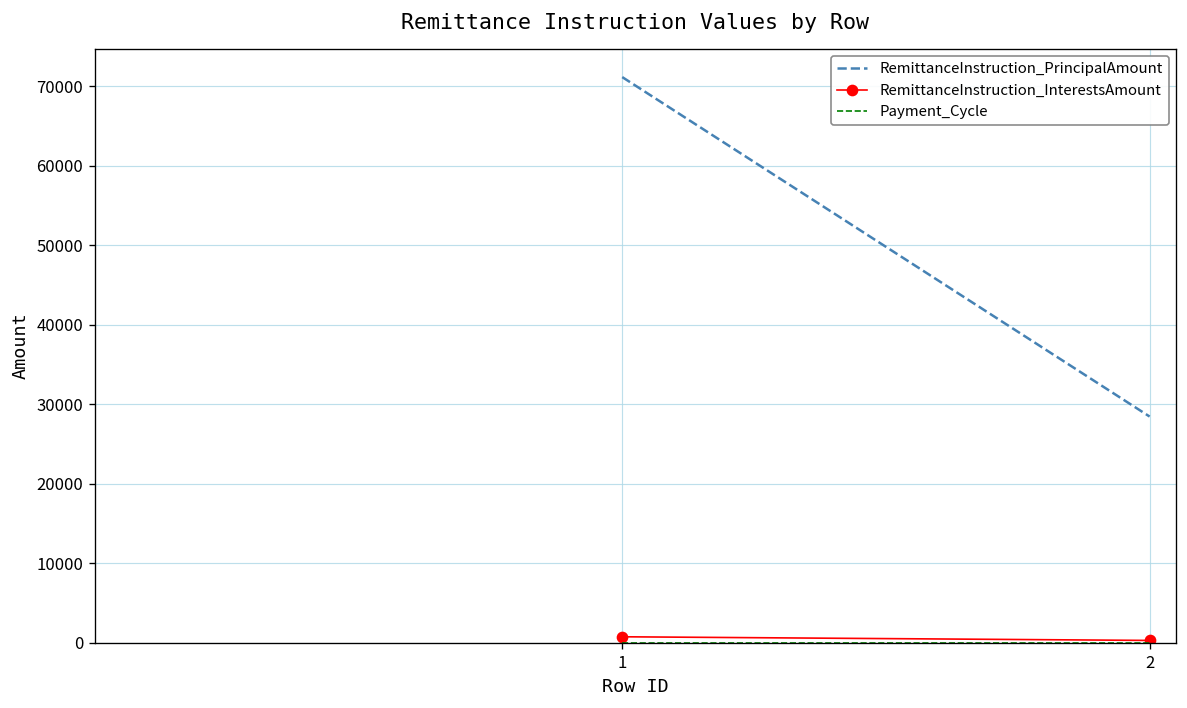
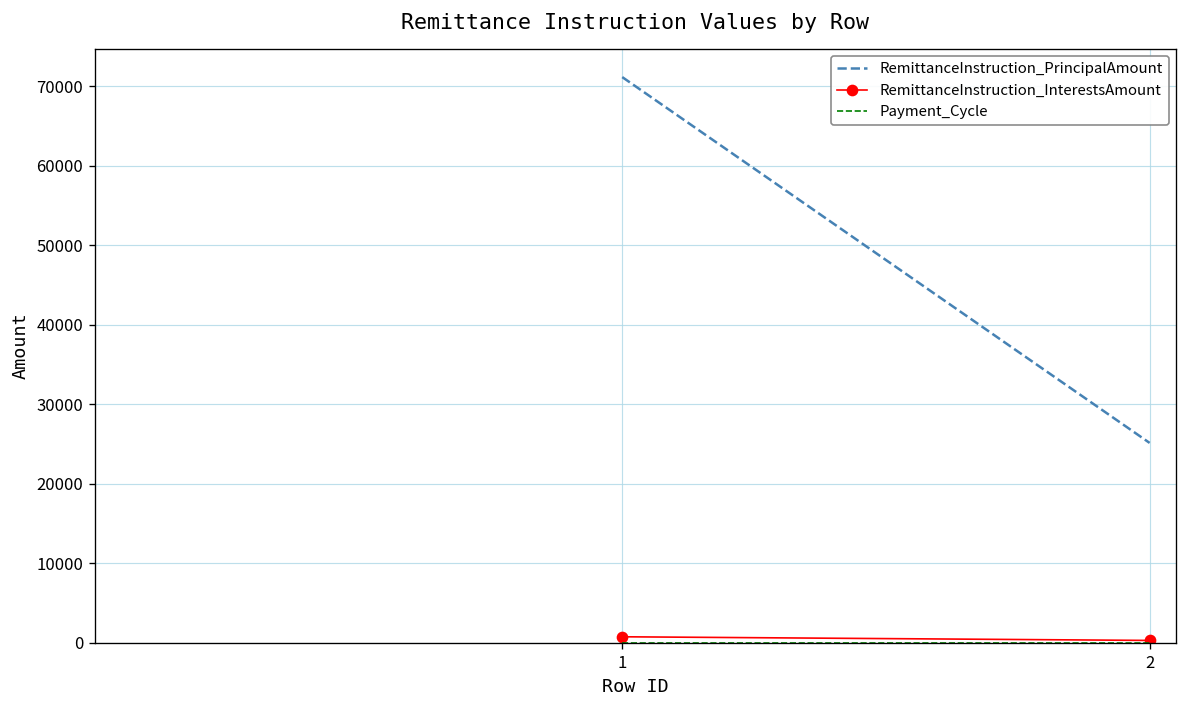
  {
    "RemittanceInstruction_PrincipalAmount": {
      "1": 71000,
-     "2": 28000
+     "2": 25000
    },
    "RemittanceInstruction_InterestsAmount": {
      "1": 1000
    },
    "Payment_Cycle": {
      "1": 0
    }
  }
